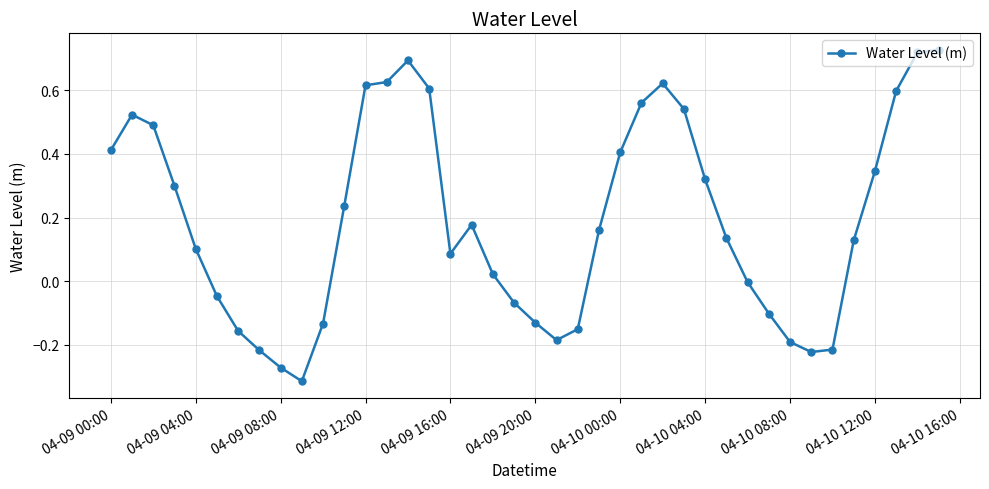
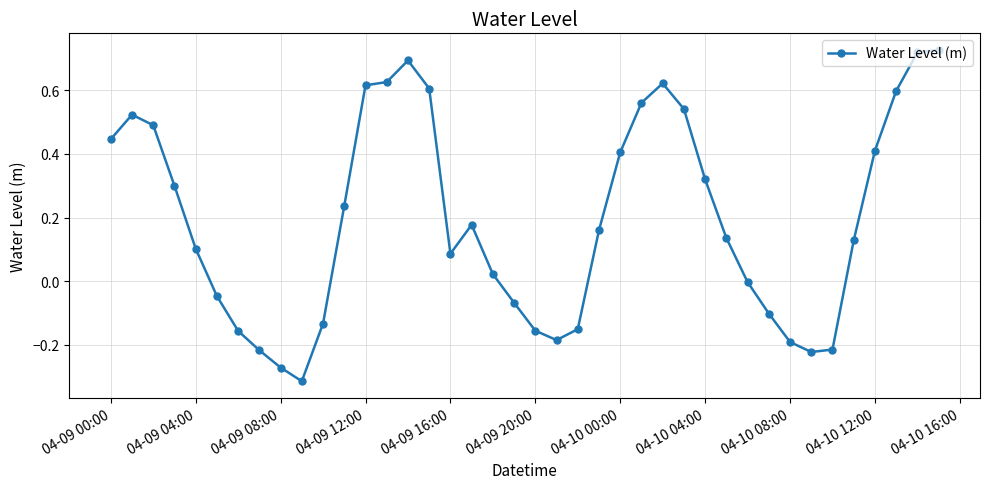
  {
-   "04-09 00:00": 0.41,
+   "04-09 00:00": 0.45,
    "04-09 04:00": 0.10,
    "04-09 08:00": -0.27,
    "04-09 12:00": 0.62,
    "04-09 16:00": 0.09,
-   "04-09 20:00": -0.13,
+   "04-09 20:00": -0.16,
    "04-10 00:00": 0.41,
    "04-10 04:00": 0.32,
    "04-10 08:00": -0.19,
-   "04-10 12:00": 0.35
+   "04-10 12:00": 0.41
  }
